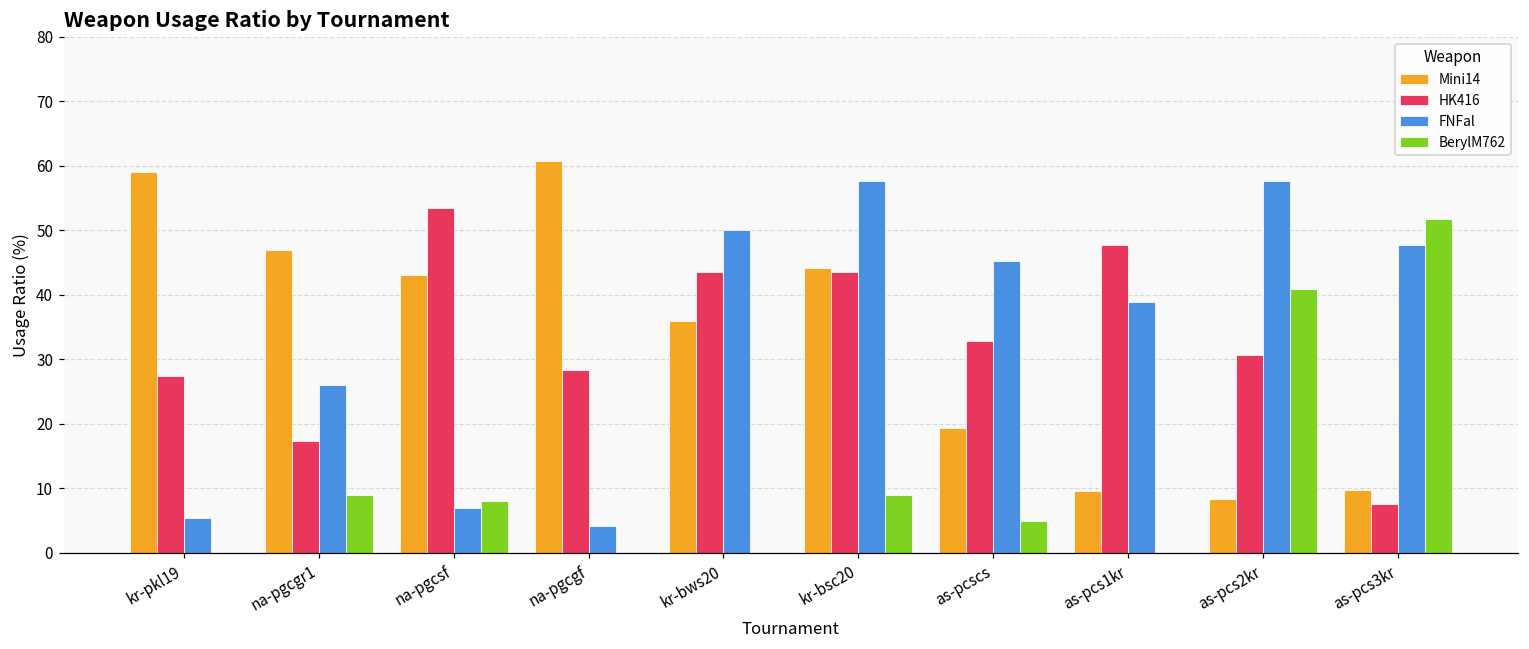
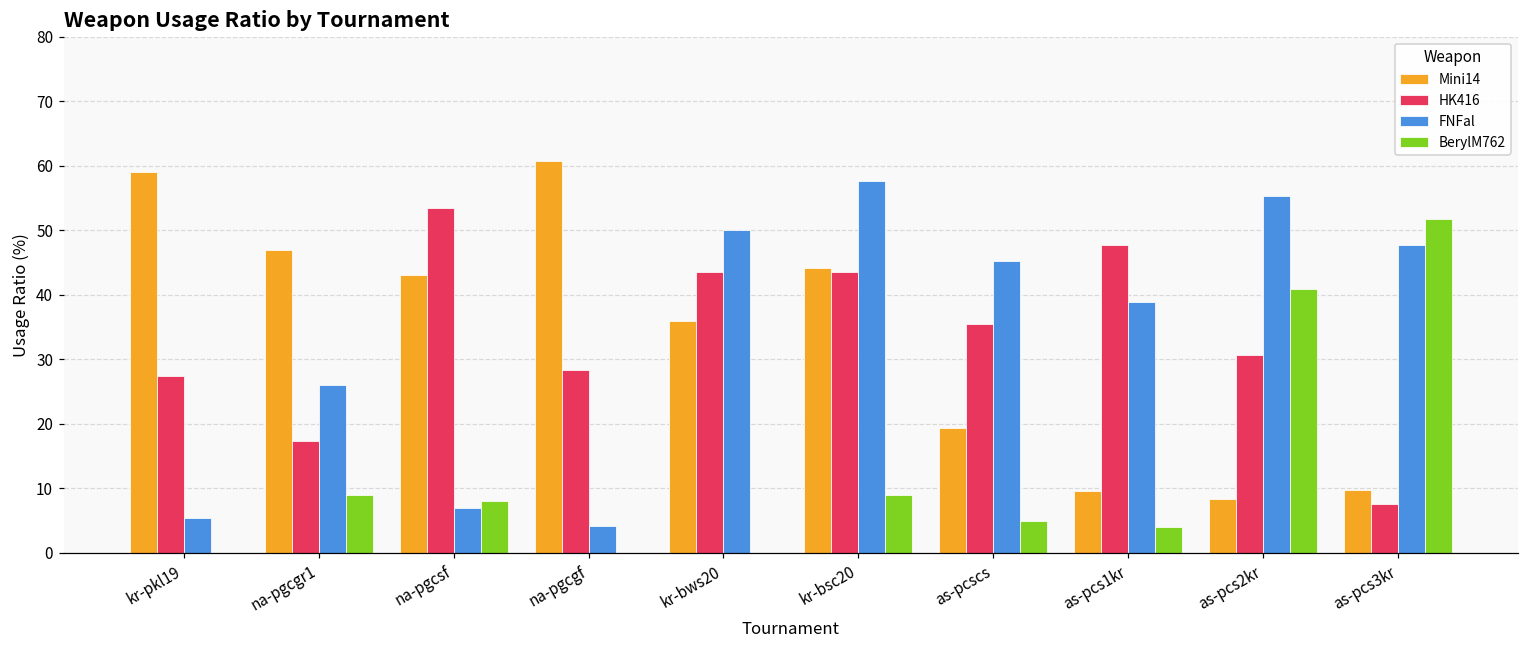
  {
    "Mini14": {
      "kr-pkl19": 59,
      "na-pgcgr1": 47,
      "na-pgcsf": 43,
      "na-pgcgf": 61,
      "kr-bws20": 36,
      "kr-bsc20": 44,
      "as-pcscs": 19,
      "as-pcs1kr": 10,
      "as-pcs2kr": 8,
      "as-pcs3kr": 10
    },
    "HK416": {
      "kr-pkl19": 28,
      "na-pgcgr1": 17,
      "na-pgcsf": 53,
      "na-pgcgf": 28,
      "kr-bws20": 44,
      "kr-bsc20": 44,
-     "as-pcscs": 33,
+     "as-pcscs": 36,
      "as-pcs1kr": 48,
      "as-pcs2kr": 31,
      "as-pcs3kr": 8
    },
    "FNFal": {
      "kr-pkl19": 5,
      "na-pgcgr1": 26,
      "na-pgcsf": 7,
      "na-pgcgf": 4,
      "kr-bws20": 50,
      "kr-bsc20": 58,
      "as-pcscs": 45,
      "as-pcs1kr": 39,
-     "as-pcs2kr": 58,
+     "as-pcs2kr": 55,
      "as-pcs3kr": 48
    },
    "BerylM762": {
      "kr-pkl19": 0,
      "na-pgcgr1": 9,
      "na-pgcsf": 8,
      "na-pgcgf": 0,
      "kr-bws20": 0,
      "kr-bsc20": 9,
      "as-pcscs": 5,
-     "as-pcs1kr": 0,
+     "as-pcs1kr": 4,
      "as-pcs2kr": 41,
      "as-pcs3kr": 52
    }
  }
